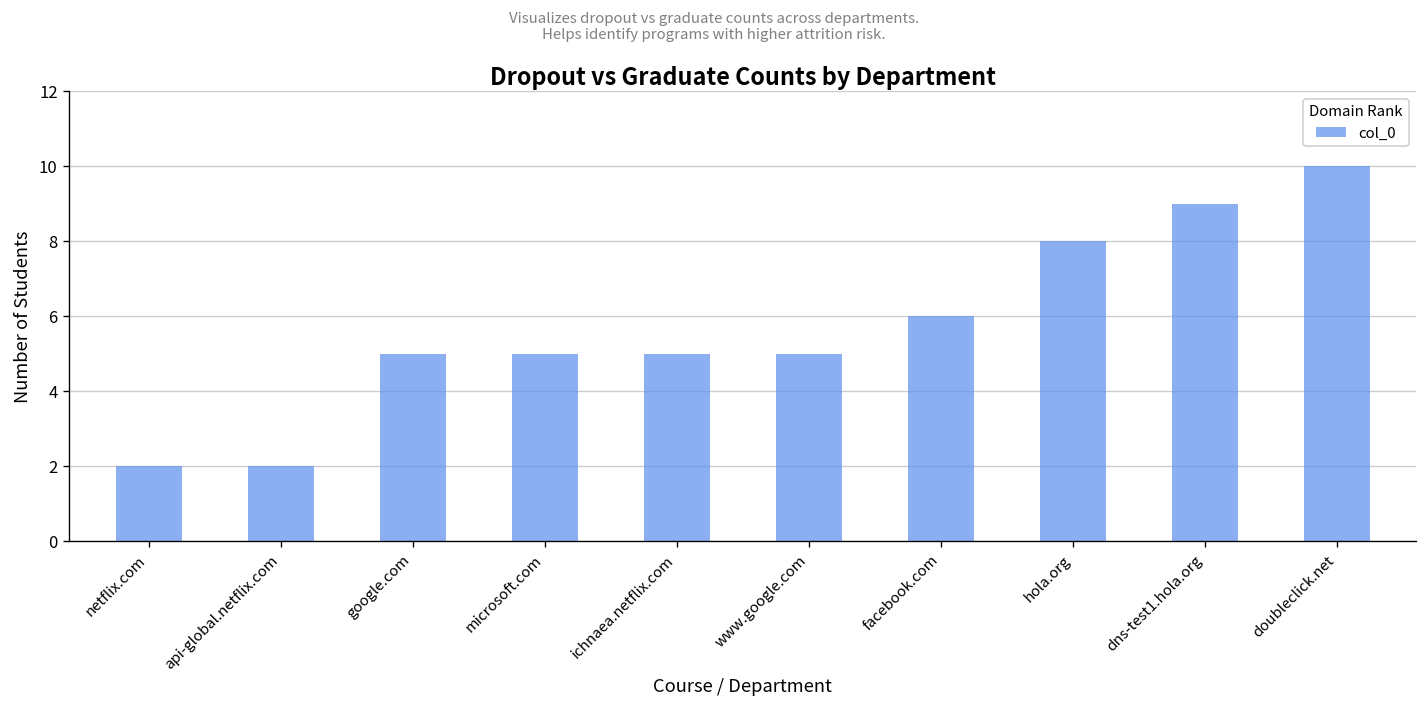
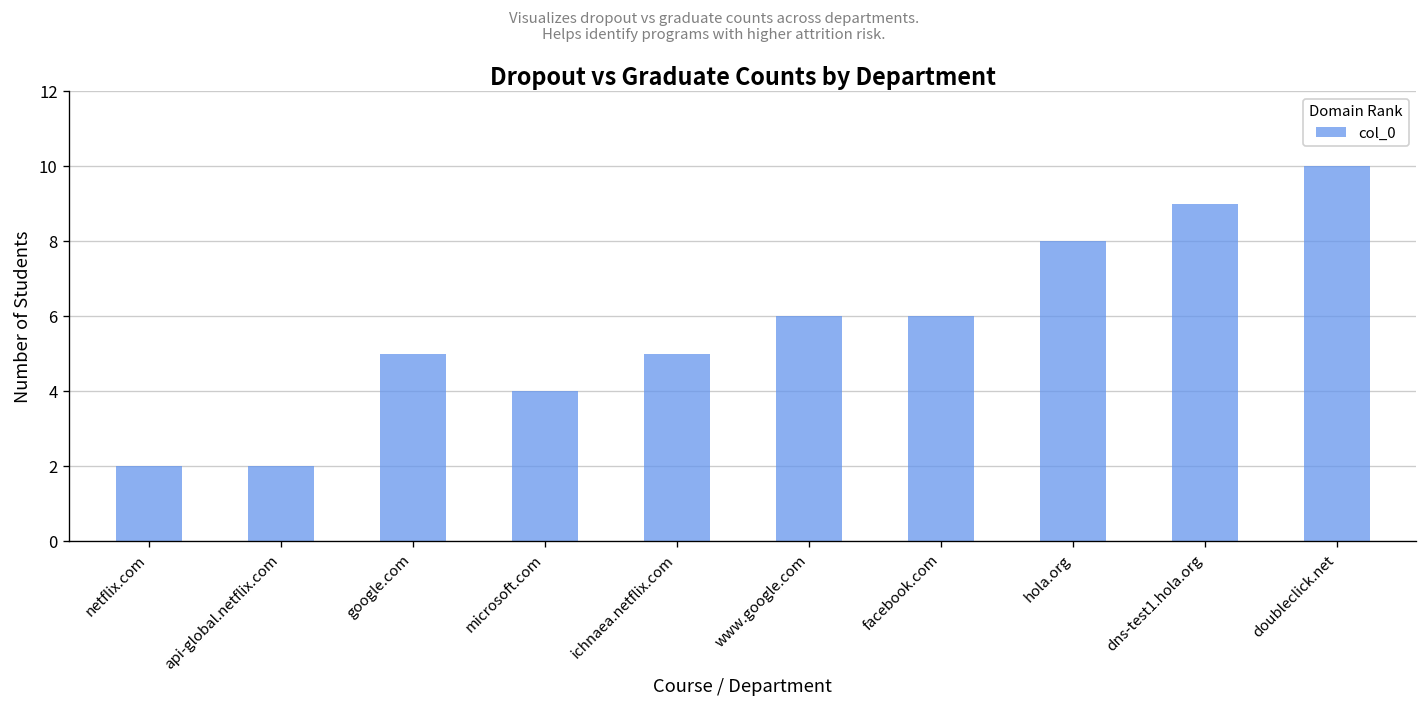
  {
    "netflix.com": 2,
    "api-global.netflix.com": 2,
    "google.com": 5,
-   "microsoft.com": 5,
+   "microsoft.com": 4,
    "ichnaea.netflix.com": 5,
-   "www.google.com": 5,
+   "www.google.com": 6,
    "facebook.com": 6,
    "hola.org": 8,
    "dns-test1.hola.org": 9,
    "doubleclick.net": 10
  }
